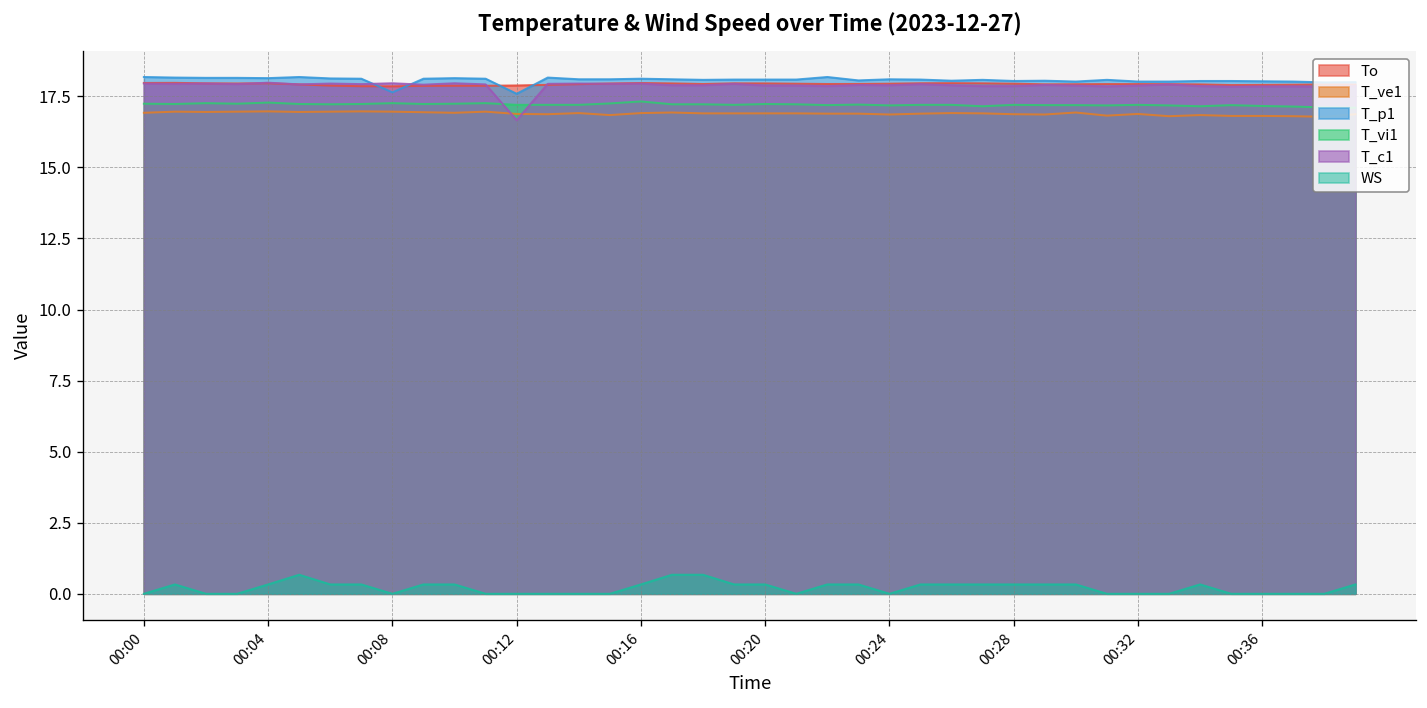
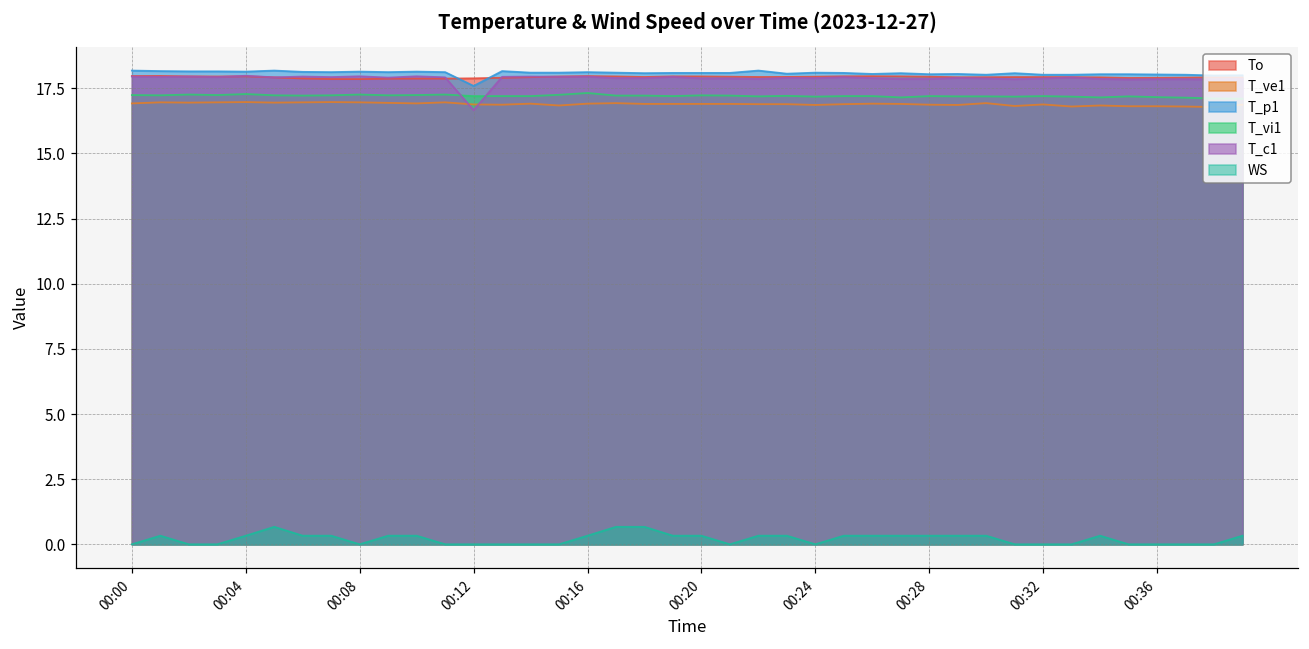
  {
    "T_p1": {
      "00:00": 18.2,
      "00:04": 18.1,
-     "00:08": 17.6,
+     "00:08": 18.1,
      "00:12": 17.6,
      "00:16": 18.1,
      "00:20": 18.1,
      "00:24": 18.1,
      "00:36": 18.0
    },
    "T_c1": {
      "00:12": 16.7
    }
  }
